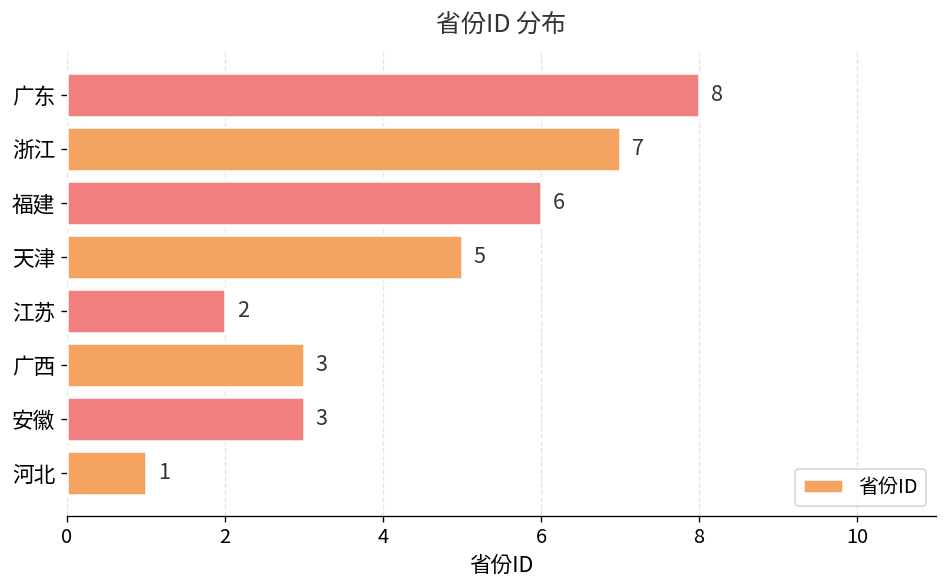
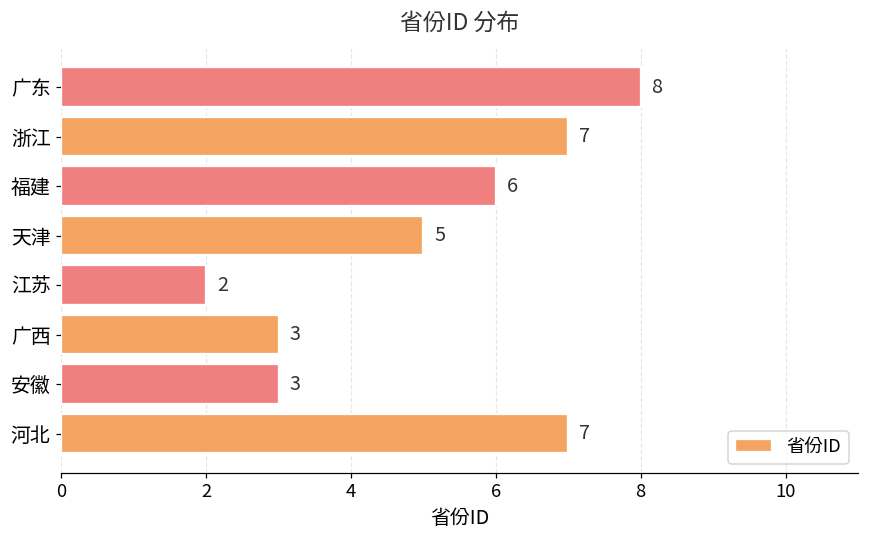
  {
    "广东": 8,
    "浙江": 7,
    "福建": 6,
    "天津": 5,
    "江苏": 2,
    "广西": 3,
    "安徽": 3,
-   "河北": 1
+   "河北": 7
  }
